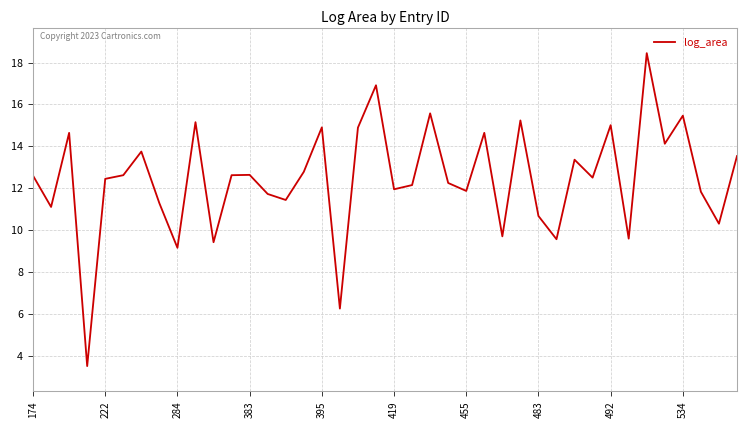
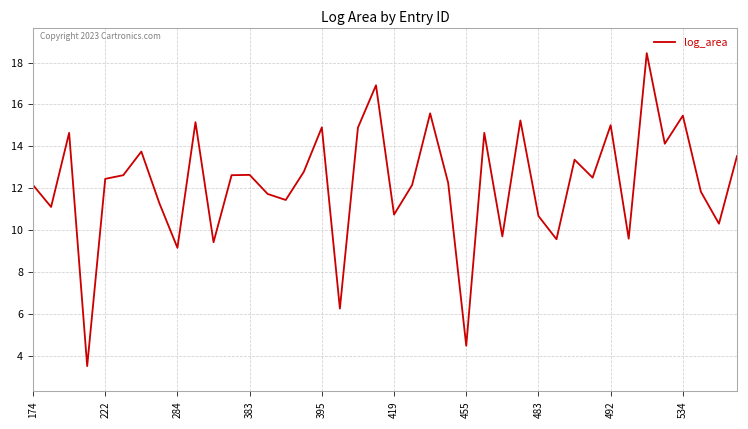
  {
-   "174": 12.6,
+   "174": 12.1,
    "222": 12.4,
    "284": 9.2,
    "383": 12.6,
    "395": 14.9,
-   "419": 11.9,
-   "455": 11.9,
+   "419": 10.7,
+   "455": 4.5,
    "483": 10.7,
    "492": 15.0,
    "534": 15.5
  }
